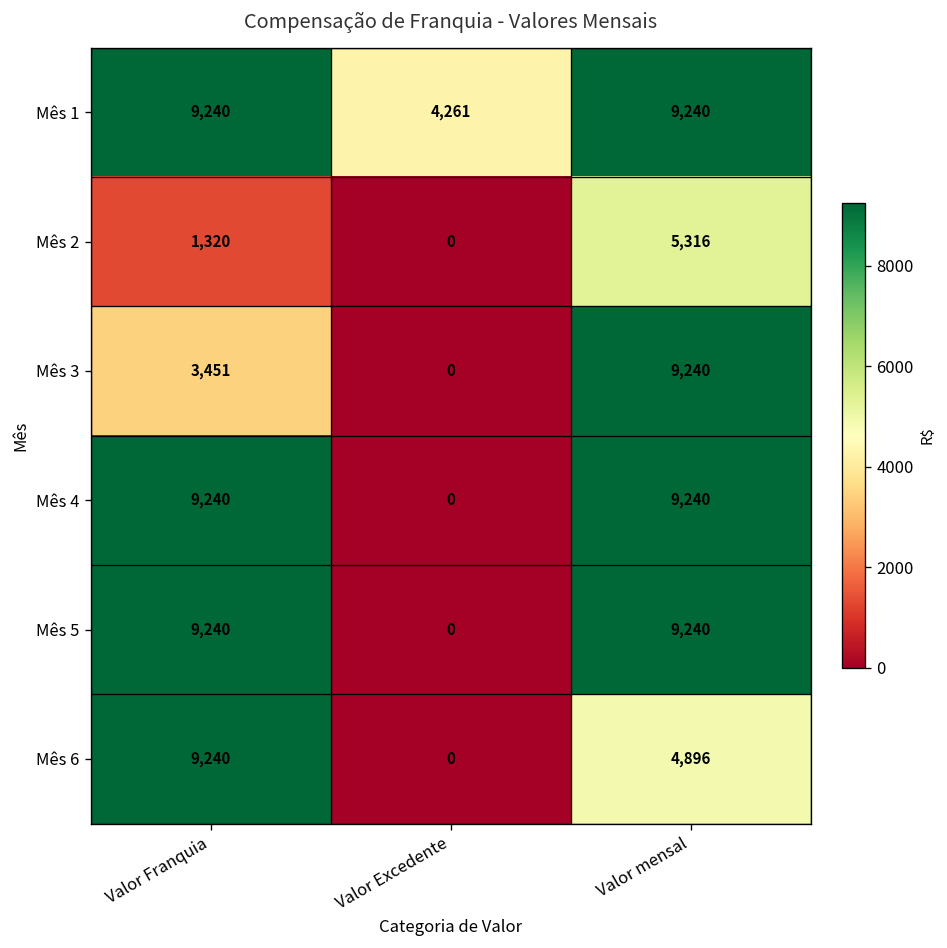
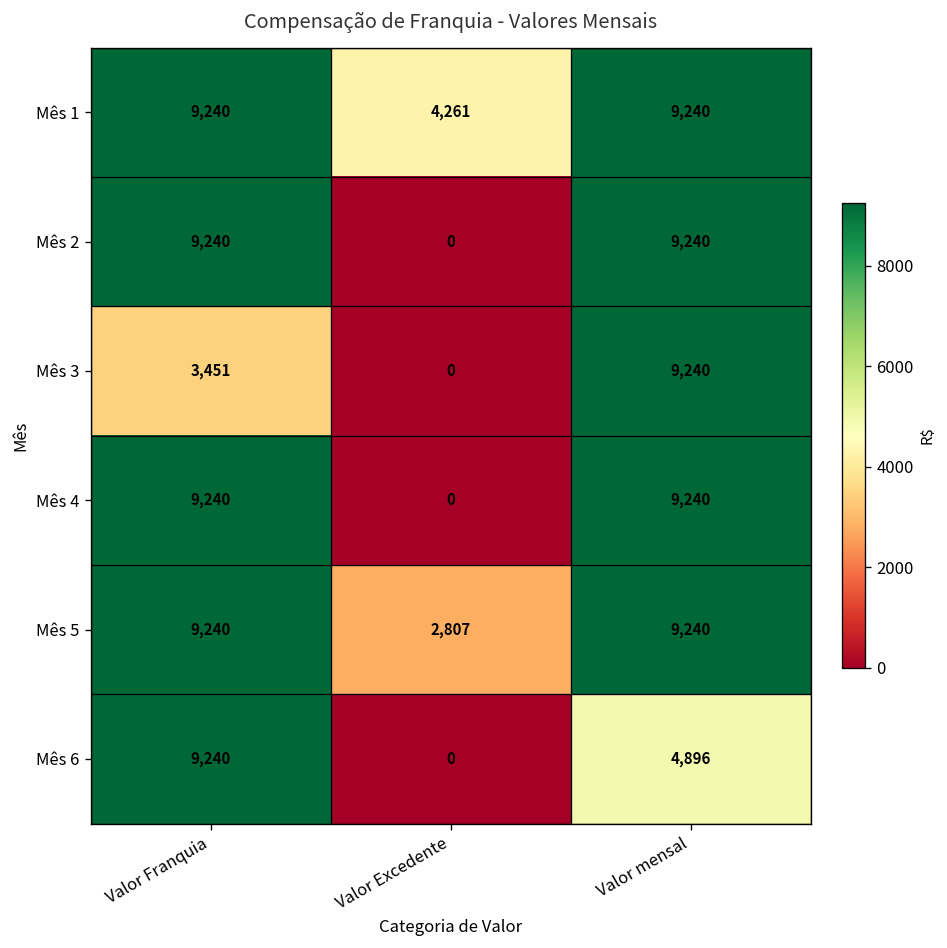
  {
    "Mês 1": {
      "Valor Franquia": "9,240",
      "Valor Excedente": "4,261",
      "Valor mensal": "9,240"
    },
    "Mês 2": {
-     "Valor Franquia": "1,320",
+     "Valor Franquia": "9,240",
      "Valor Excedente": "0",
-     "Valor mensal": "5,316"
+     "Valor mensal": "9,240"
    },
    "Mês 3": {
      "Valor Franquia": "3,451",
      "Valor Excedente": "0",
      "Valor mensal": "9,240"
    },
    "Mês 4": {
      "Valor Franquia": "9,240",
      "Valor Excedente": "0",
      "Valor mensal": "9,240"
    },
    "Mês 5": {
      "Valor Franquia": "9,240",
-     "Valor Excedente": "0",
+     "Valor Excedente": "2,807",
      "Valor mensal": "9,240"
    },
    "Mês 6": {
      "Valor Franquia": "9,240",
      "Valor Excedente": "0",
      "Valor mensal": "4,896"
    }
  }
